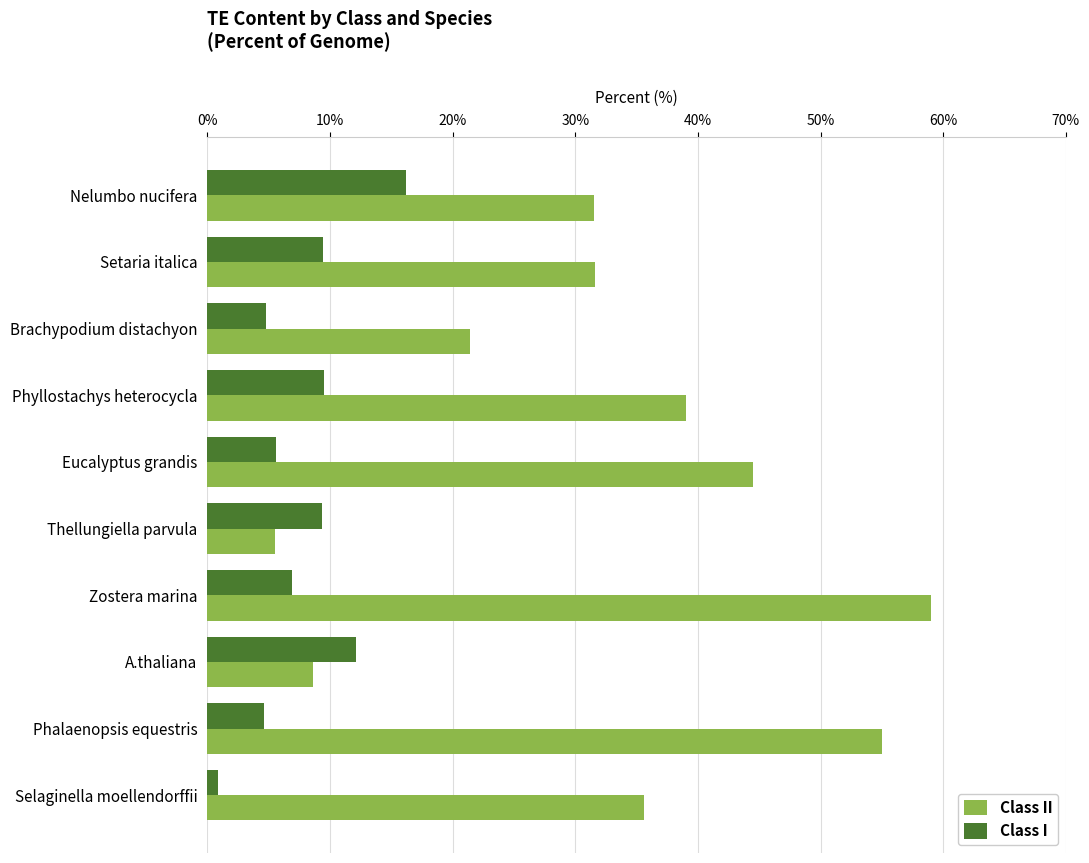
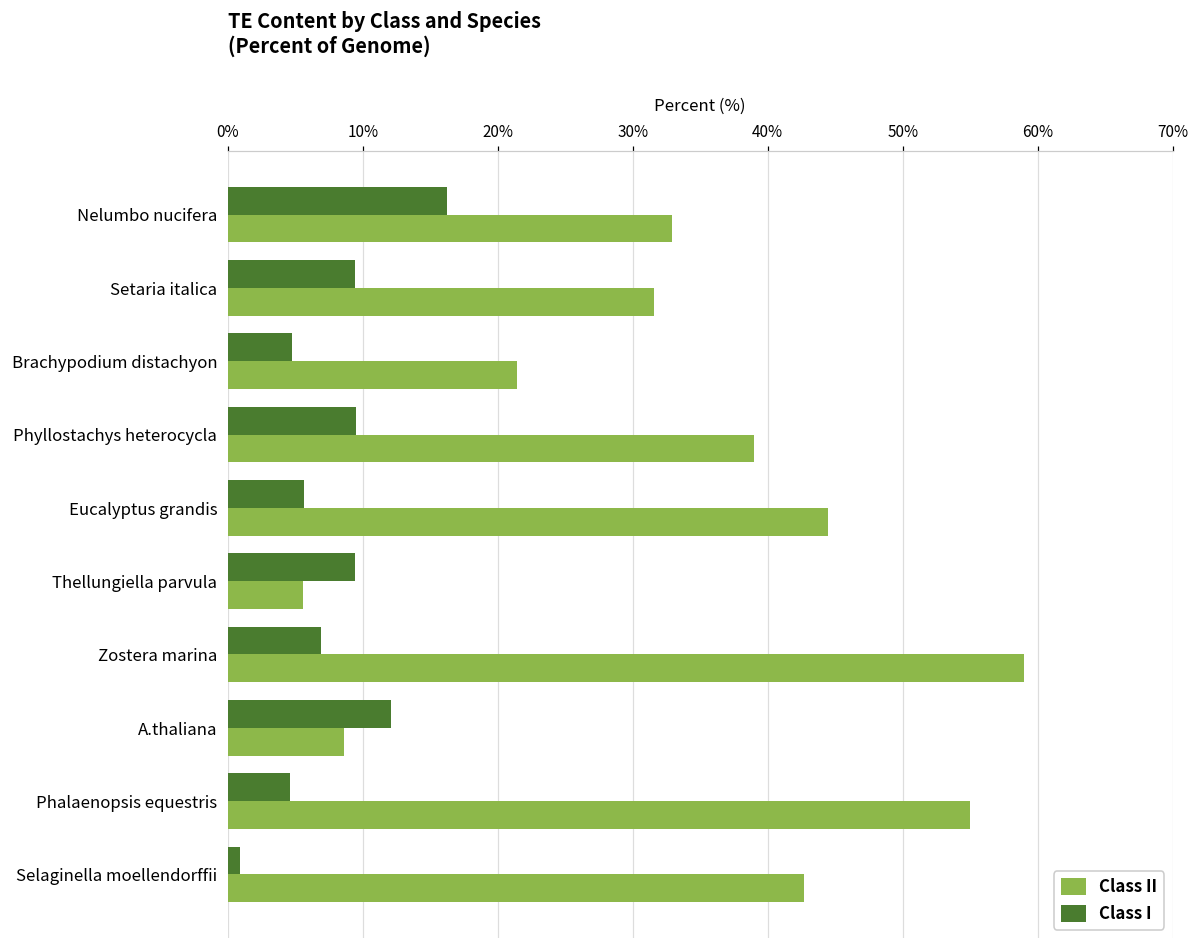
  {
    "Class II": {
-     "Nelumbo nucifera": "31.5%",
+     "Nelumbo nucifera": "32.9%",
      "Setaria italica": "31.6%",
      "Brachypodium distachyon": "21.4%",
      "Phyllostachys heterocycla": "39.0%",
      "Eucalyptus grandis": "44.5%",
      "Thellungiella parvula": "5.6%",
      "Zostera marina": "59.0%",
      "A.thaliana": "8.6%",
      "Phalaenopsis equestris": "55.0%",
-     "Selaginella moellendorffii": "35.6%"
+     "Selaginella moellendorffii": "42.7%"
    },
    "Class I": {
      "Nelumbo nucifera": "16.2%",
      "Setaria italica": "9.4%",
      "Brachypodium distachyon": "4.8%",
      "Phyllostachys heterocycla": "9.5%",
      "Eucalyptus grandis": "5.6%",
      "Thellungiella parvula": "9.4%",
      "Zostera marina": "6.9%",
      "A.thaliana": "12.1%",
      "Phalaenopsis equestris": "4.6%",
      "Selaginella moellendorffii": "0.9%"
    }
  }
